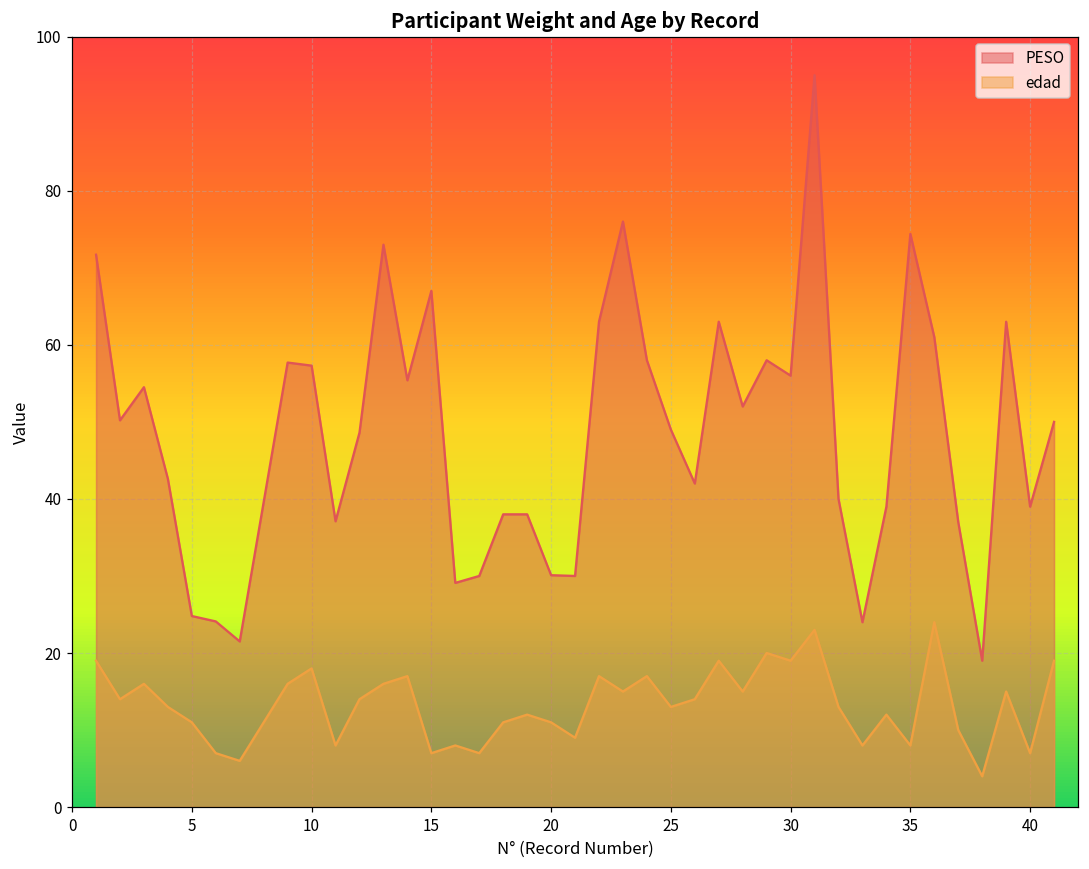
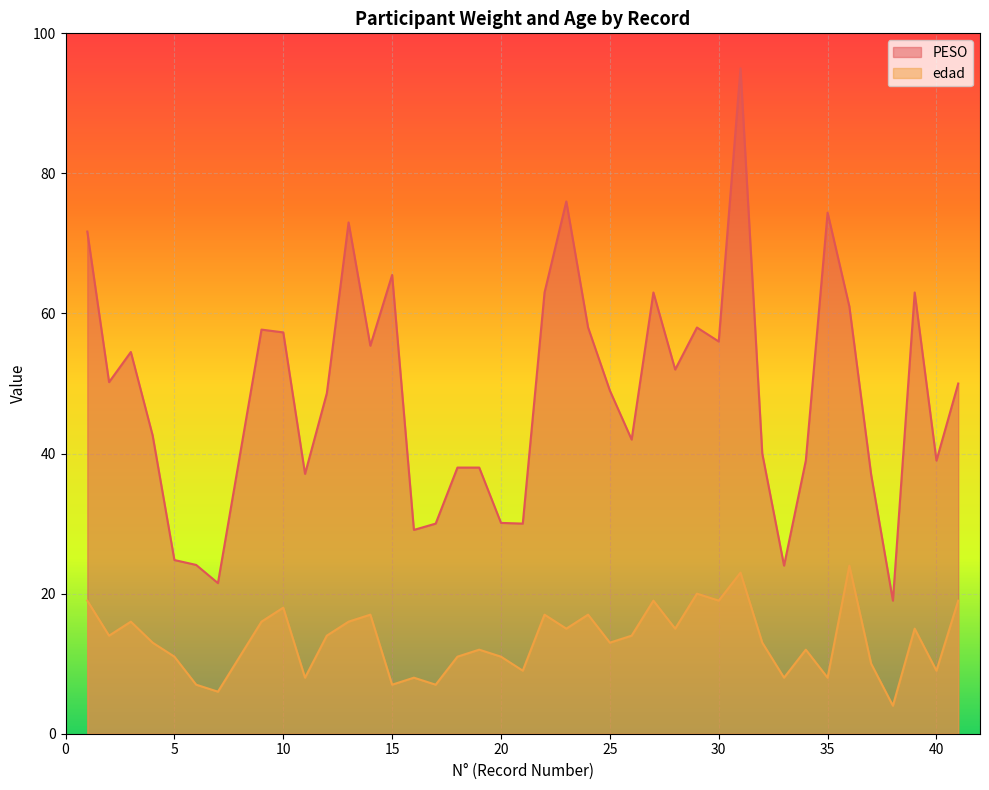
  {
    "PESO": {
      "5": 25,
      "10": 57,
-     "15": 67,
+     "15": 66,
      "20": 30,
      "25": 49,
      "30": 56,
      "35": 74,
      "40": 39
    },
    "edad": {
      "5": 11,
      "10": 18,
      "15": 7,
      "20": 11,
      "25": 13,
      "30": 19,
      "35": 8,
-     "40": 7
+     "40": 9
    }
  }
